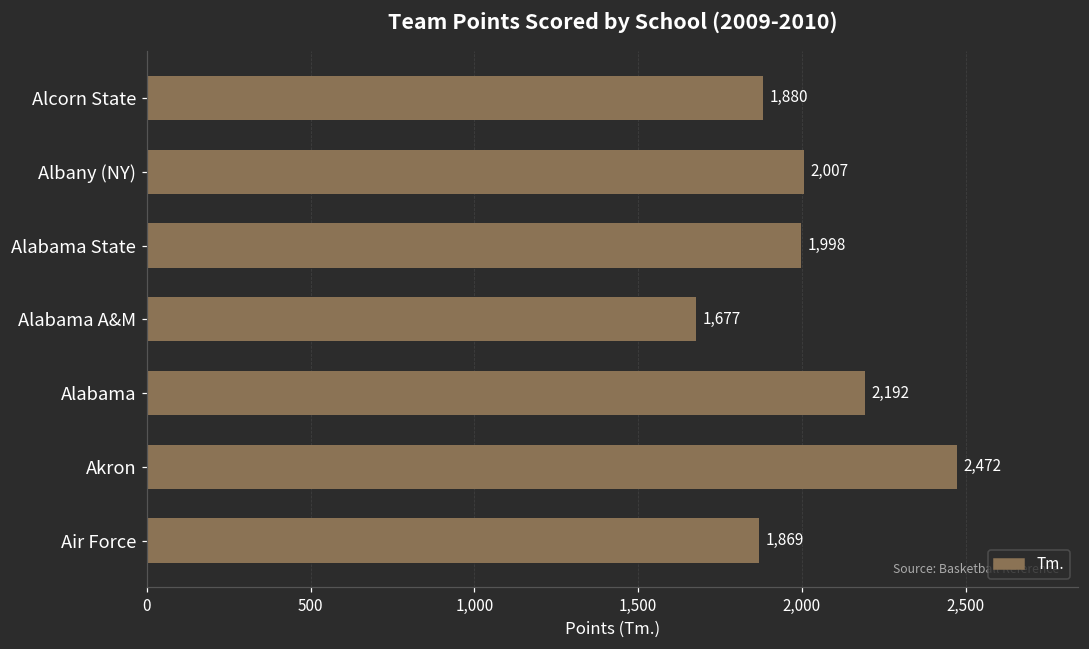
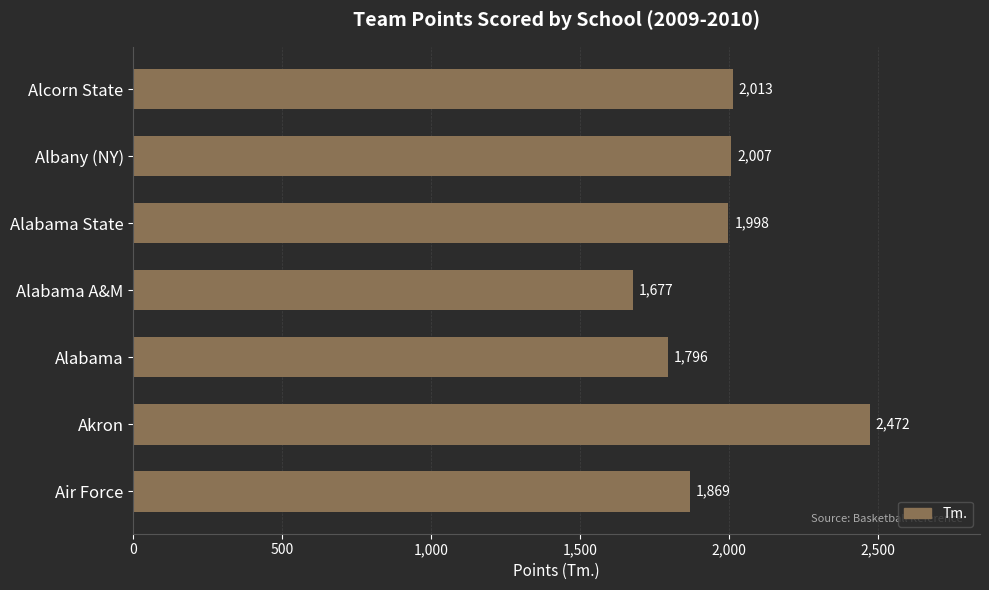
  {
-   "Alcorn State": "1,880",
+   "Alcorn State": "2,013",
    "Albany (NY)": "2,007",
    "Alabama State": "1,998",
    "Alabama A&M": "1,677",
-   "Alabama": "2,192",
+   "Alabama": "1,796",
    "Akron": "2,472",
    "Air Force": "1,869"
  }
